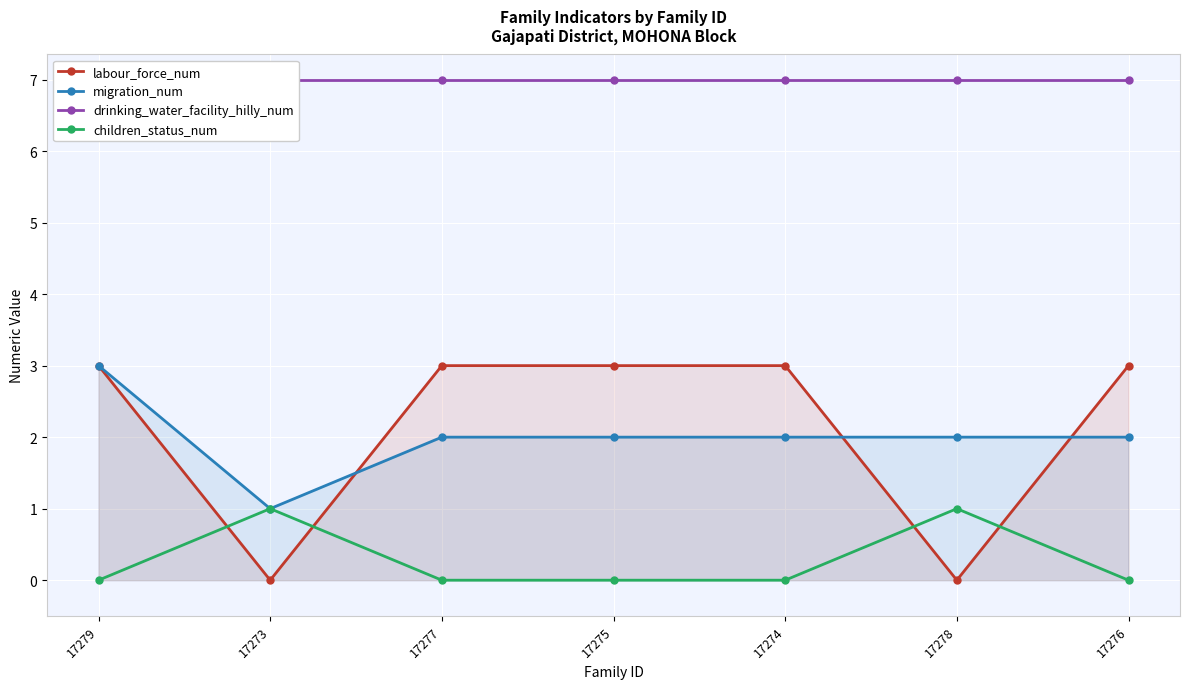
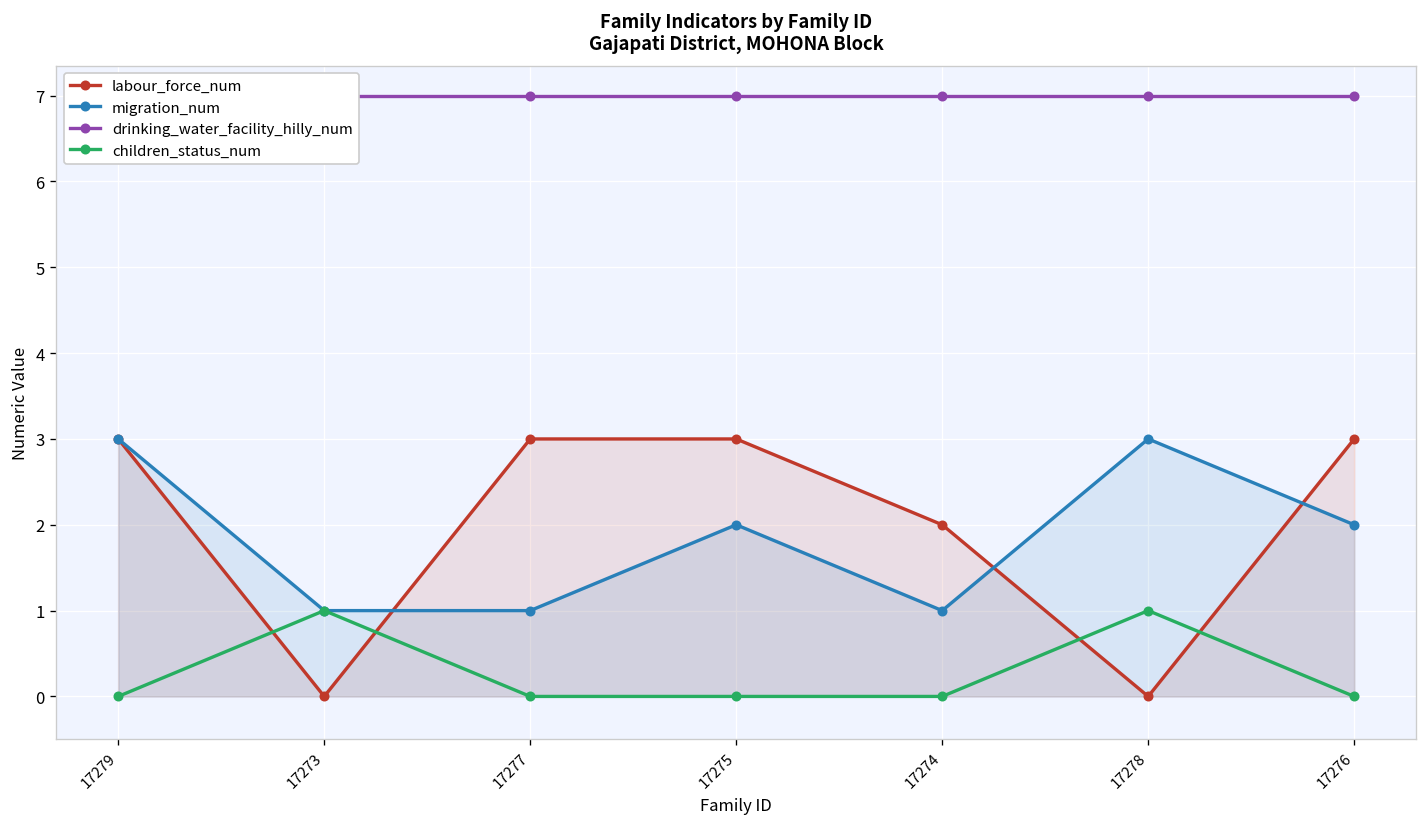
  {
    "labour_force_num": {
      "17273": 0,
      "17277": 3,
      "17275": 3,
-     "17274": 3,
+     "17274": 2,
      "17278": 0,
      "17276": 3
    },
    "migration_num": {
-     "17277": 2,
+     "17277": 1,
      "17275": 2,
-     "17274": 2,
-     "17278": 2,
+     "17274": 1,
+     "17278": 3,
      "17276": 2
    },
    "drinking_water_facility_hilly_num": {
      "17277": 7,
      "17275": 7,
      "17274": 7,
      "17278": 7,
      "17276": 7
    },
    "children_status_num": {
      "17279": 0,
      "17277": 0,
      "17275": 0,
      "17274": 0,
      "17278": 1,
      "17276": 0
    }
  }
